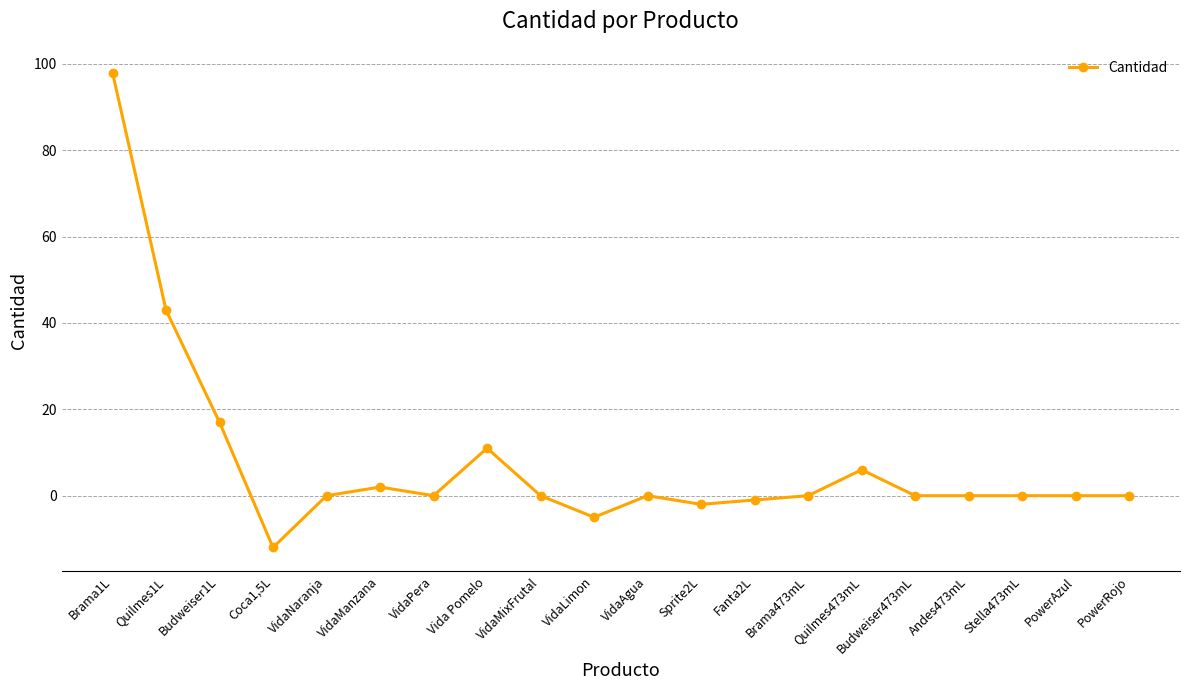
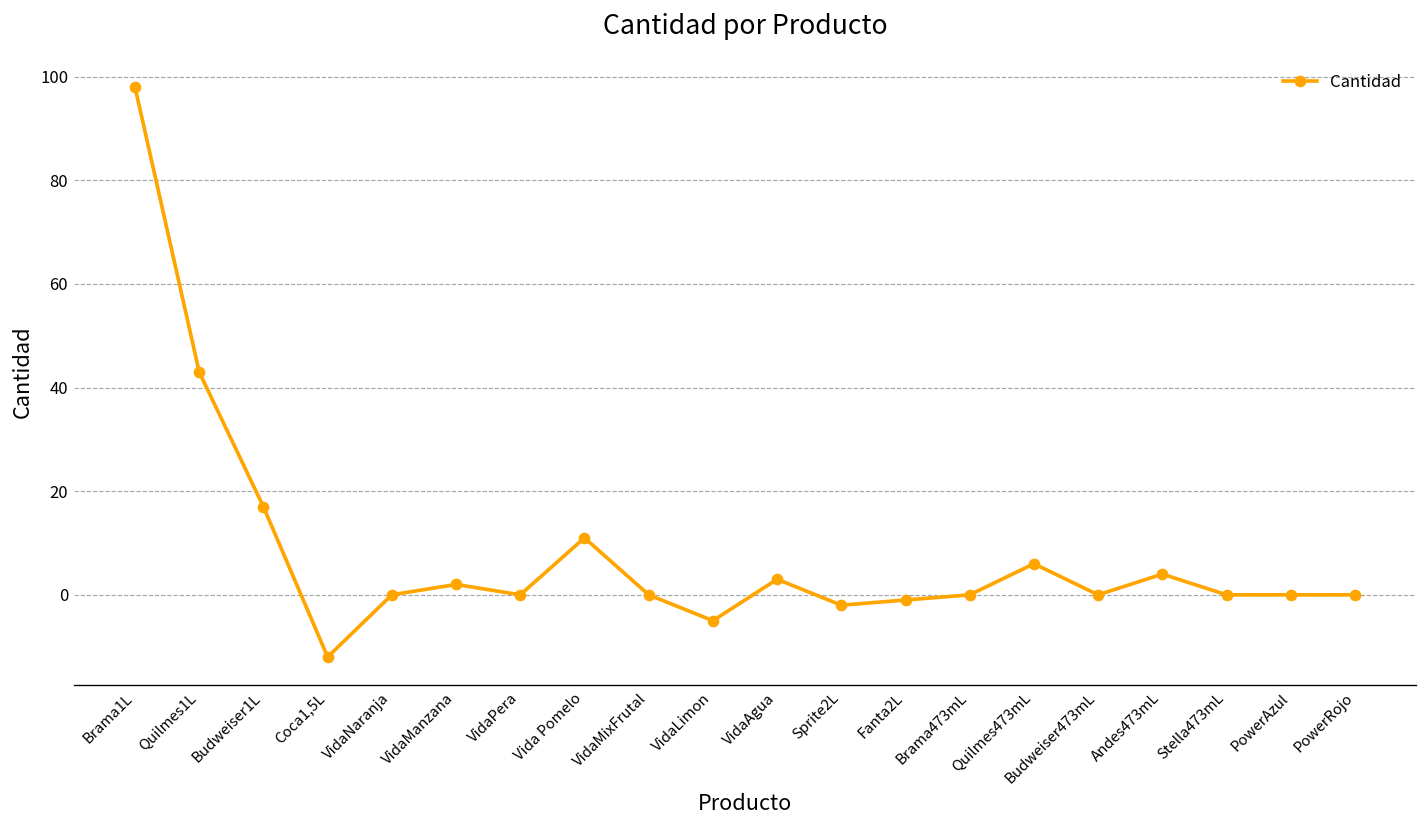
  {
    "Brama1L": 98,
    "Quilmes1L": 43,
    "Budweiser1L": 17,
    "Coca1,5L": -12,
    "VidaNaranja": 0,
    "VidaManzana": 2,
    "VidaPera": 0,
    "Vida Pomelo": 11,
    "VidaMixFrutal": 0,
    "VidaLimon": -5,
-   "VidaAgua": 0,
+   "VidaAgua": 3,
    "Sprite2L": -2,
    "Fanta2L": -1,
    "Brama473mL": 0,
    "Quilmes473mL": 6,
    "Budweiser473mL": 0,
-   "Andes473mL": 0,
+   "Andes473mL": 4,
    "Stella473mL": 0,
    "PowerAzul": 0,
    "PowerRojo": 0
  }
